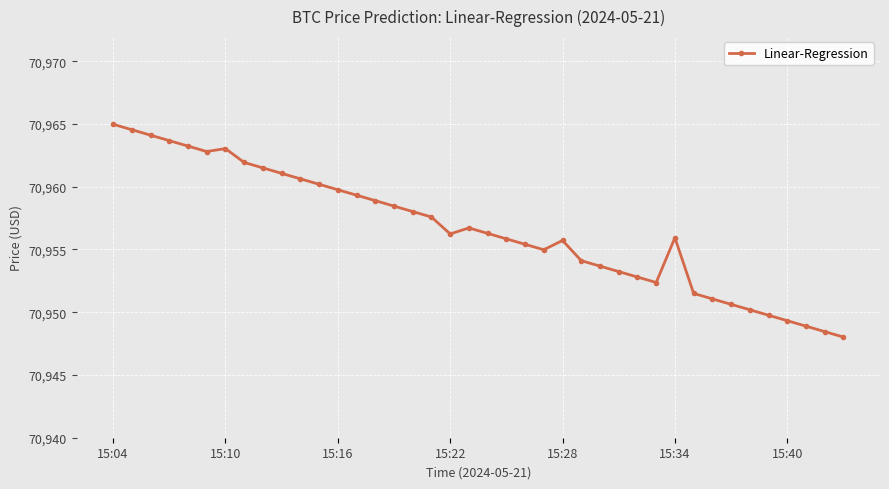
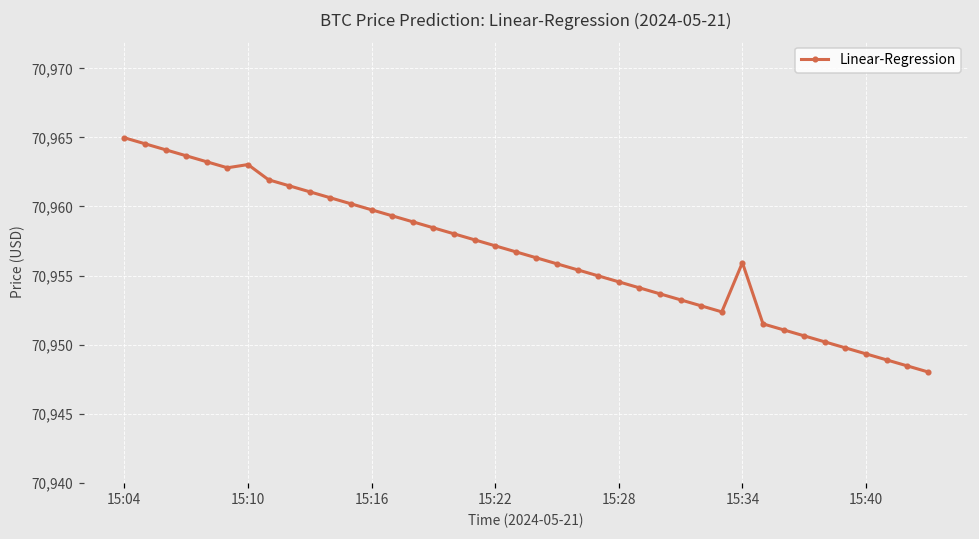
  {
    "15:04": "70,965.0",
    "15:10": "70,963.0",
    "15:16": "70,959.8",
-   "15:22": "70,956.2",
-   "15:28": "70,955.7",
+   "15:22": "70,957.2",
+   "15:28": "70,954.5",
    "15:34": "70,955.9",
    "15:40": "70,949.3"
  }
